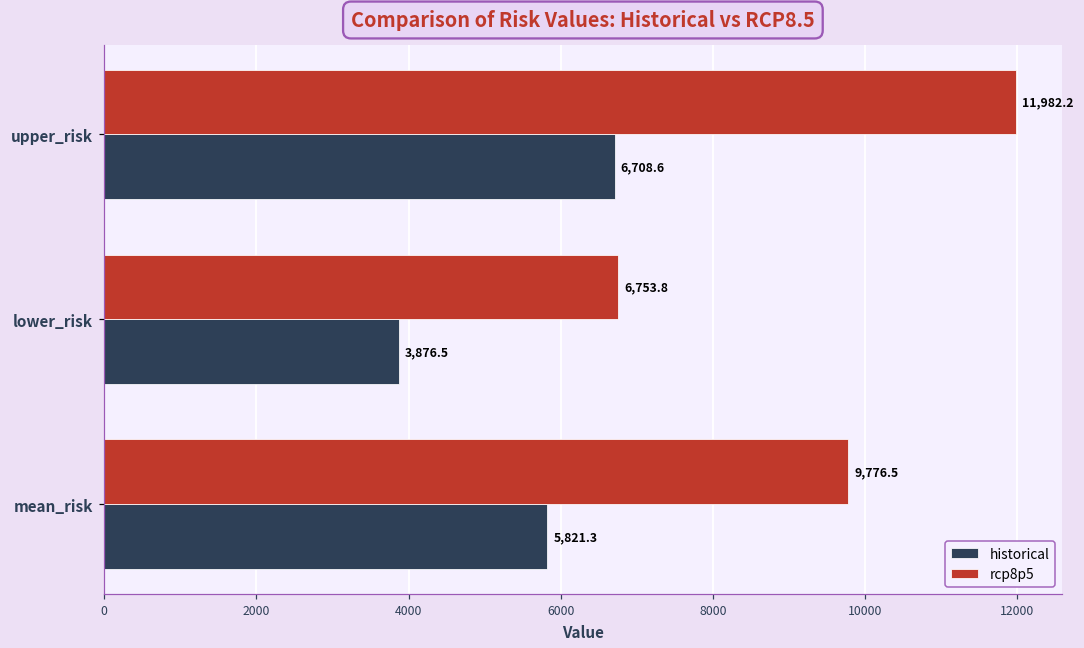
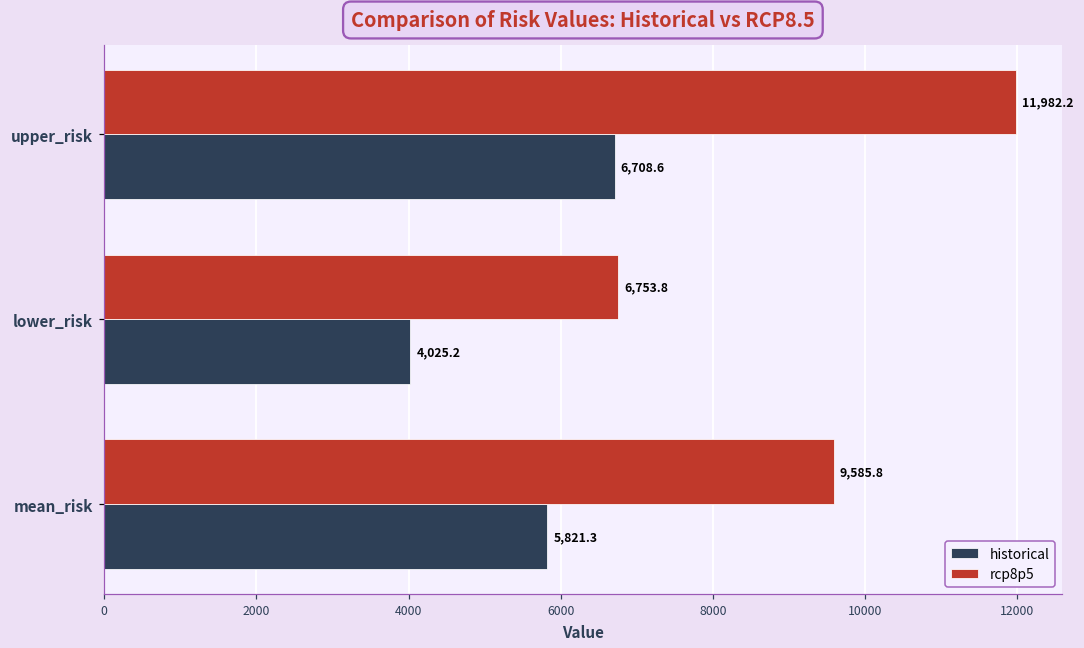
  {
    "historical": {
      "upper_risk": "6,708.6",
-     "lower_risk": "3,876.5",
+     "lower_risk": "4,025.2",
      "mean_risk": "5,821.3"
    },
    "rcp8p5": {
      "upper_risk": "11,982.2",
      "lower_risk": "6,753.8",
-     "mean_risk": "9,776.5"
+     "mean_risk": "9,585.8"
    }
  }
